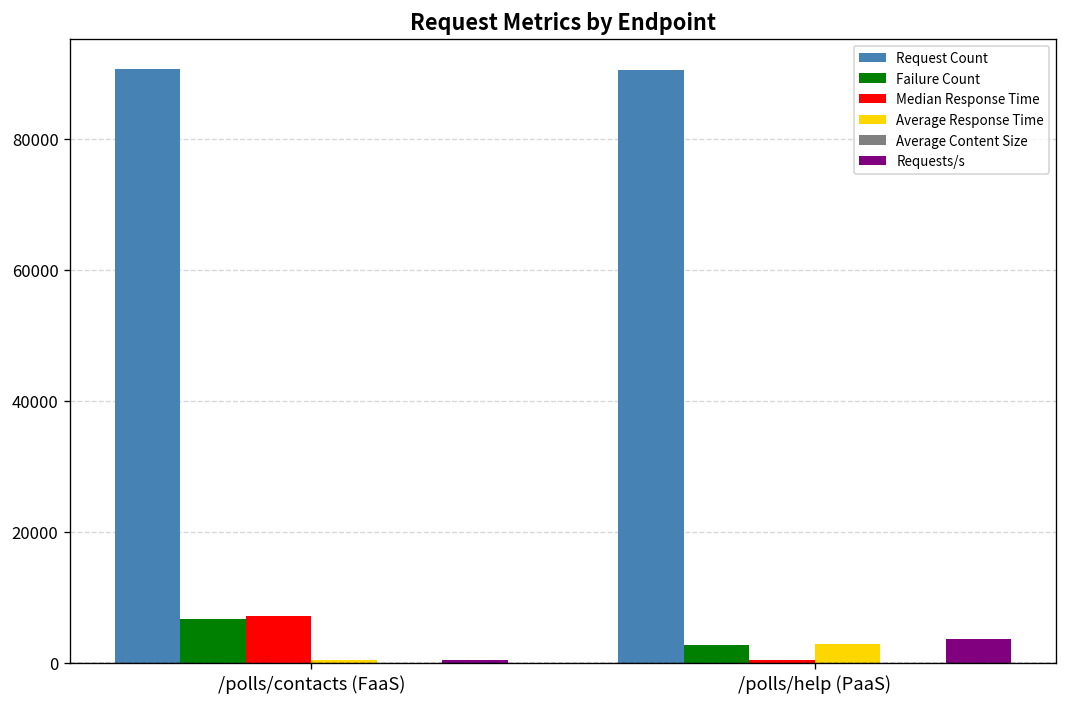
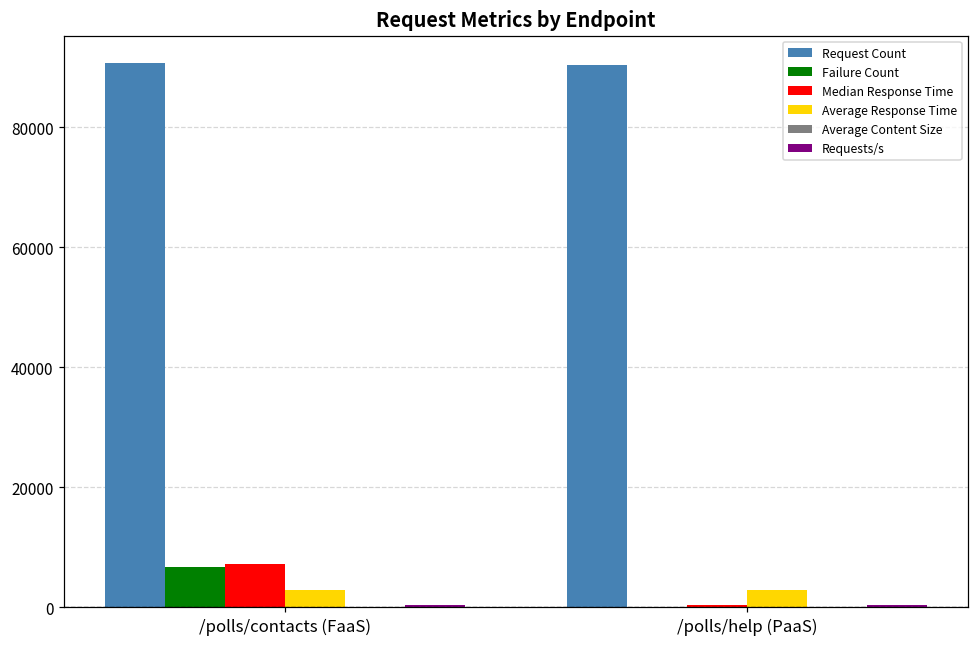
  {
    "Request Count": {
      "/polls/contacts (FaaS)": 91000,
      "/polls/help (PaaS)": 90000
    },
    "Failure Count": {
      "/polls/contacts (FaaS)": 7000,
-     "/polls/help (PaaS)": 3000
+     "/polls/help (PaaS)": 0
    },
    "Median Response Time": {
      "/polls/contacts (FaaS)": 7000
    },
    "Average Response Time": {
-     "/polls/contacts (FaaS)": 0,
+     "/polls/contacts (FaaS)": 3000,
      "/polls/help (PaaS)": 3000
    },
    "Requests/s": {
-     "/polls/help (PaaS)": 4000
+     "/polls/help (PaaS)": 0
    }
  }
